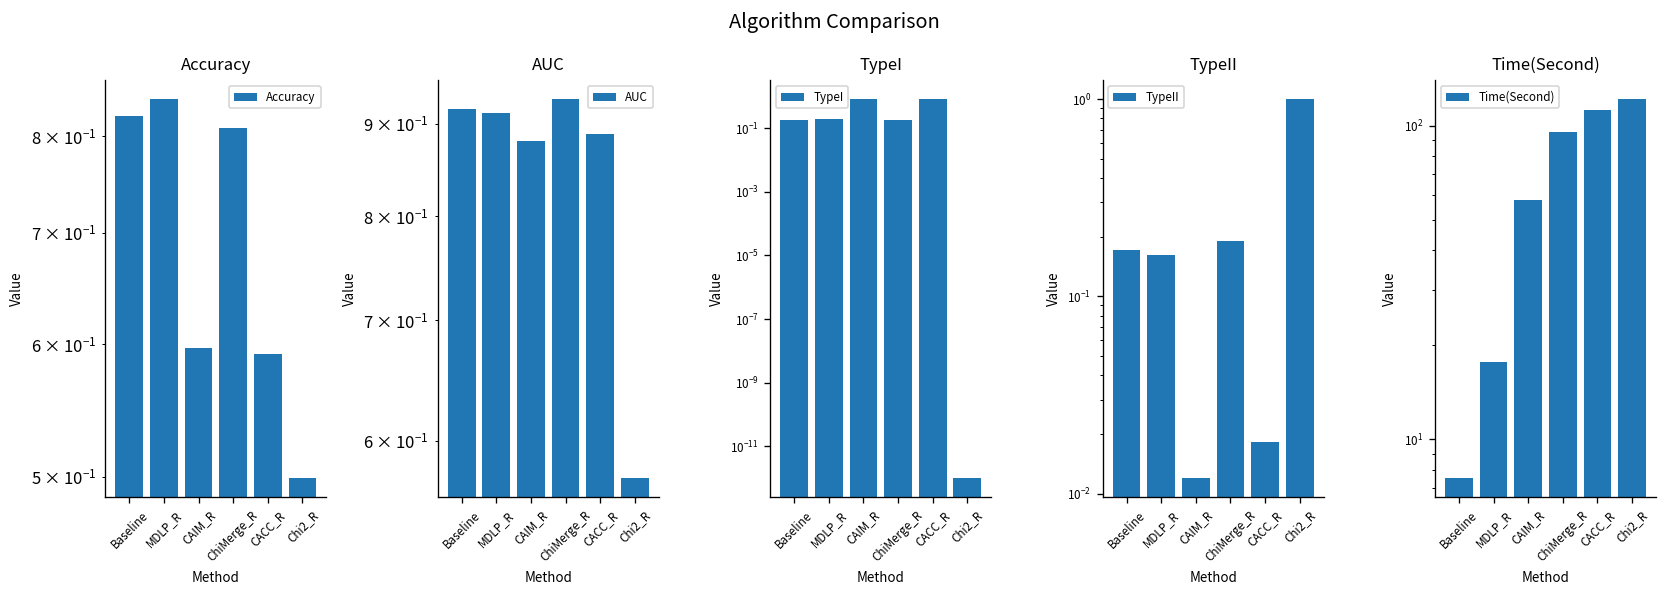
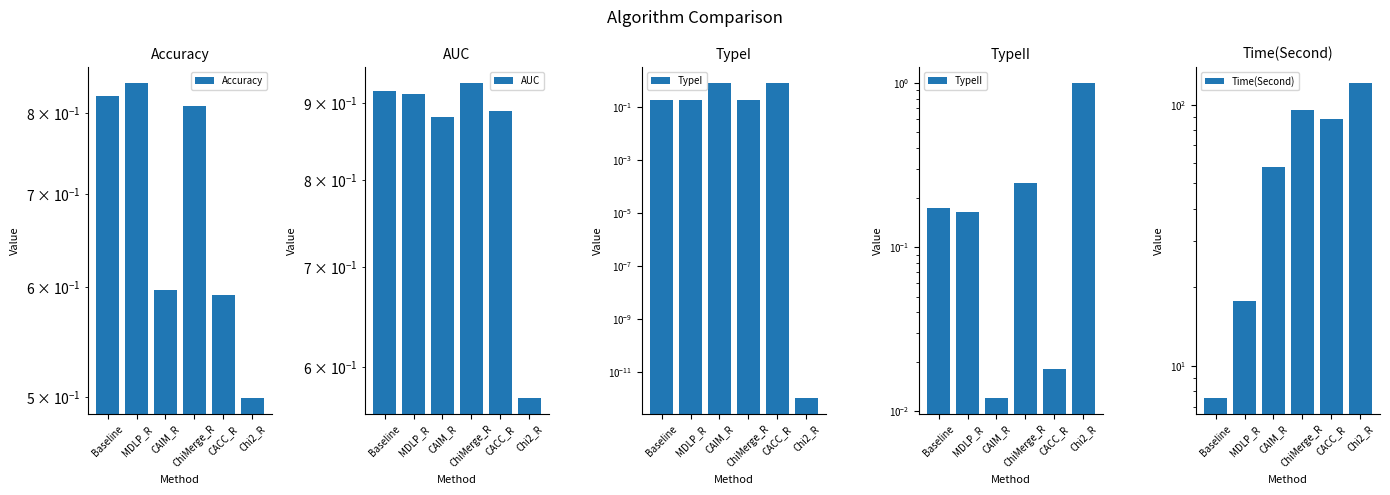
  {
    "TypeI": {
      "Baseline": 0.2,
      "MDLP_R": 0.2,
      "CAIM_R": 0.8,
      "ChiMerge_R": 0.2,
      "CACC_R": 0.8,
      "Chi2_R": 0.000000000001
    },
    "TypeII": {
      "Baseline": 0.17,
      "MDLP_R": 0.16,
      "CAIM_R": 0.012,
-     "ChiMerge_R": 0.19,
+     "ChiMerge_R": 0.24,
      "CACC_R": 0.018,
      "Chi2_R": 1.0
    },
    "Time(Second)": {
      "Baseline": 7.5,
      "MDLP_R": 18,
      "CAIM_R": 58,
      "ChiMerge_R": 95,
-     "CACC_R": 112,
+     "CACC_R": 88,
      "Chi2_R": 120
    }
  }
